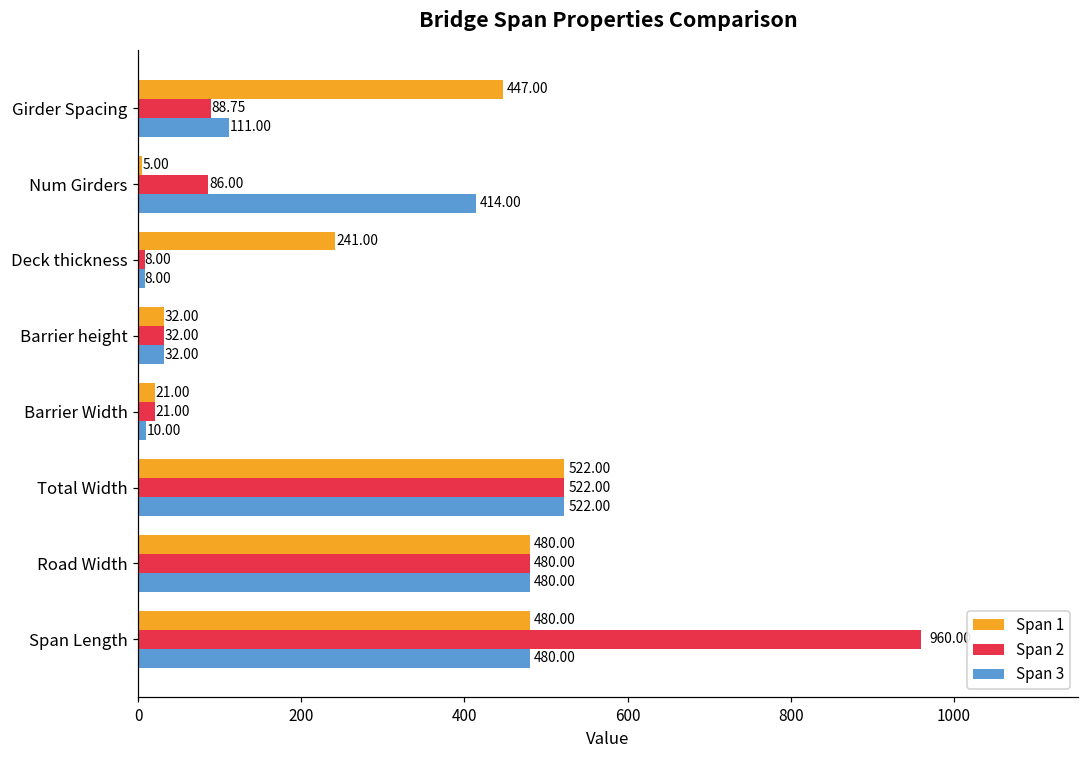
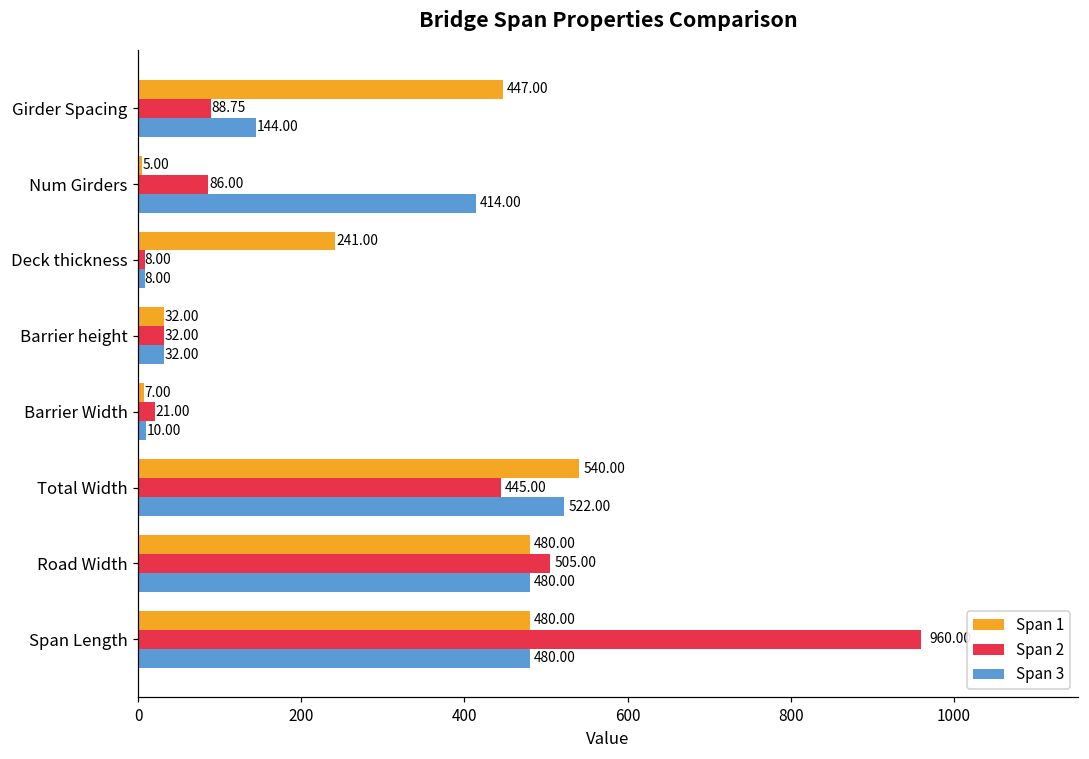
  {
    "Span 1": {
      "Girder Spacing": 447.00,
      "Num Girders": 5.00,
      "Deck thickness": 241.00,
      "Barrier height": 32.00,
-     "Barrier Width": 21.00,
-     "Total Width": 522.00,
+     "Barrier Width": 7.00,
+     "Total Width": 540.00,
      "Road Width": 480.00,
      "Span Length": 480.00
    },
    "Span 2": {
      "Girder Spacing": 88.75,
      "Num Girders": 86.00,
      "Deck thickness": 8.00,
      "Barrier height": 32.00,
      "Barrier Width": 21.00,
-     "Total Width": 522.00,
-     "Road Width": 480.00
+     "Total Width": 445.00,
+     "Road Width": 505.00
    },
    "Span 3": {
-     "Girder Spacing": 111.00,
+     "Girder Spacing": 144.00,
      "Num Girders": 414.00,
      "Deck thickness": 8.00,
      "Barrier height": 32.00,
      "Barrier Width": 10.00,
      "Total Width": 522.00,
      "Road Width": 480.00,
      "Span Length": 480.00
    }
  }
